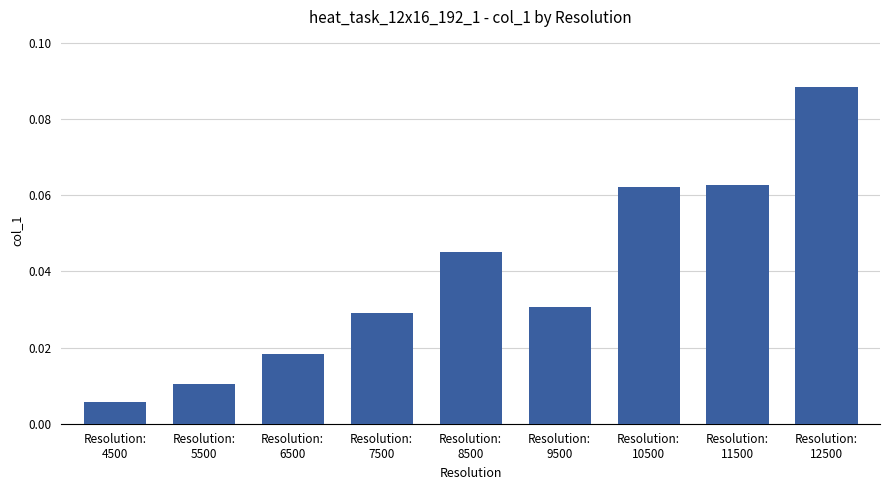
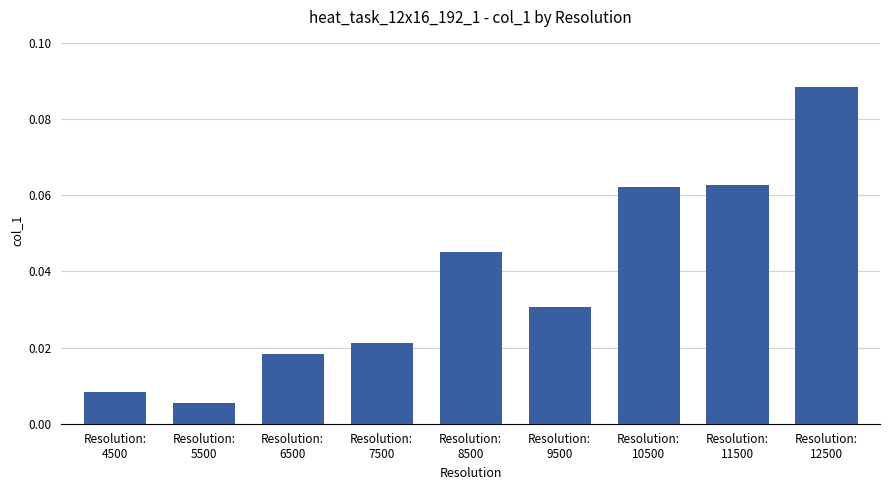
  {
-   "Resolution: 4500": 0.006,
-   "Resolution: 5500": 0.010,
+   "Resolution: 4500": 0.008,
+   "Resolution: 5500": 0.005,
    "Resolution: 6500": 0.018,
-   "Resolution: 7500": 0.029,
+   "Resolution: 7500": 0.021,
    "Resolution: 8500": 0.045,
    "Resolution: 9500": 0.031,
    "Resolution: 10500": 0.062,
    "Resolution: 11500": 0.063,
    "Resolution: 12500": 0.088
  }
